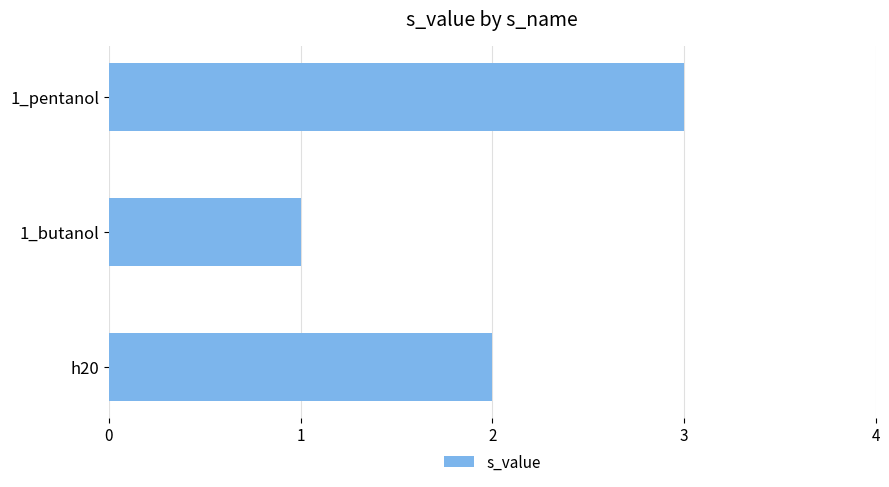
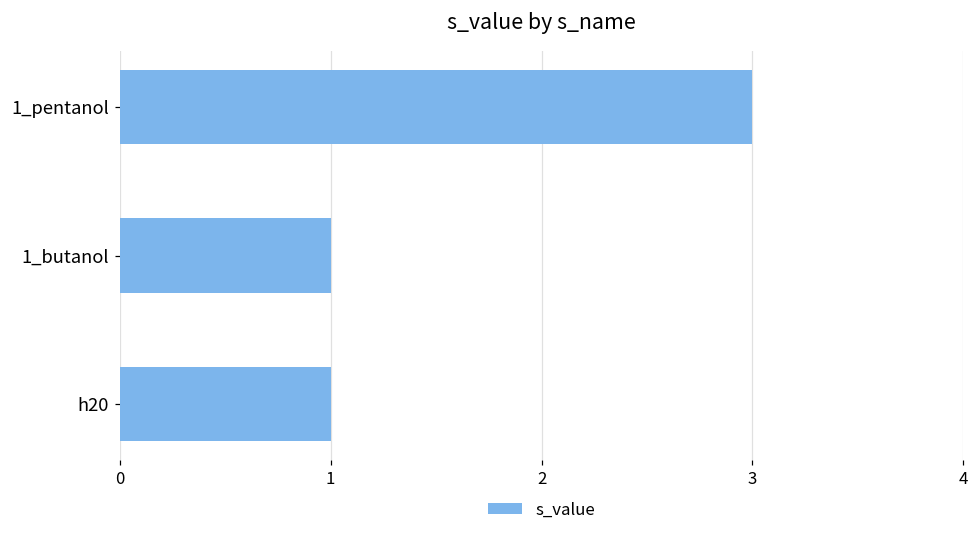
  {
    "1_pentanol": 3,
    "1_butanol": 1,
-   "h20": 2
+   "h20": 1
  }
